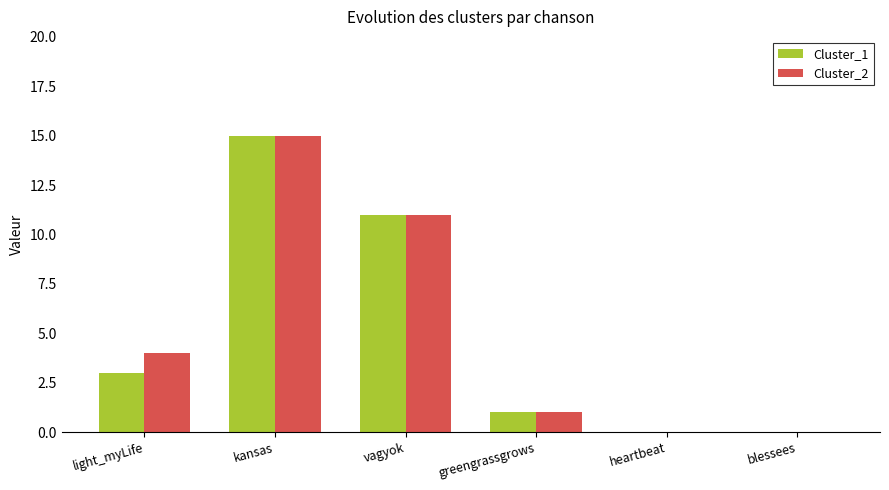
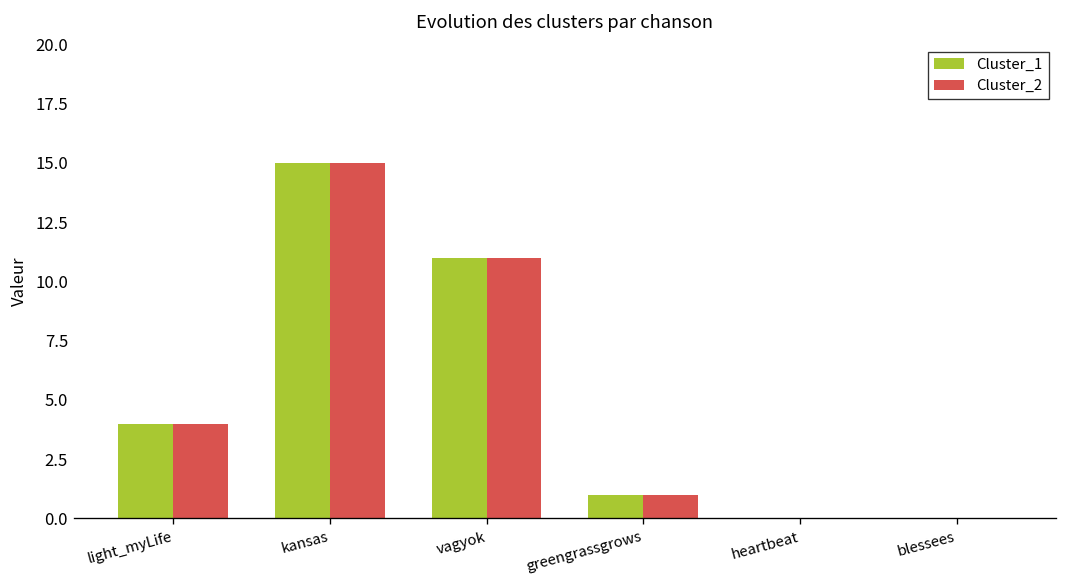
  {
    "Cluster_1": {
-     "light_myLife": 3,
+     "light_myLife": 4,
      "kansas": 15,
      "vagyok": 11,
      "greengrassgrows": 1,
      "heartbeat": 0,
      "blessees": 0
    },
    "Cluster_2": {
      "light_myLife": 4,
      "kansas": 15,
      "vagyok": 11,
      "greengrassgrows": 1,
      "heartbeat": 0,
      "blessees": 0
    }
  }
